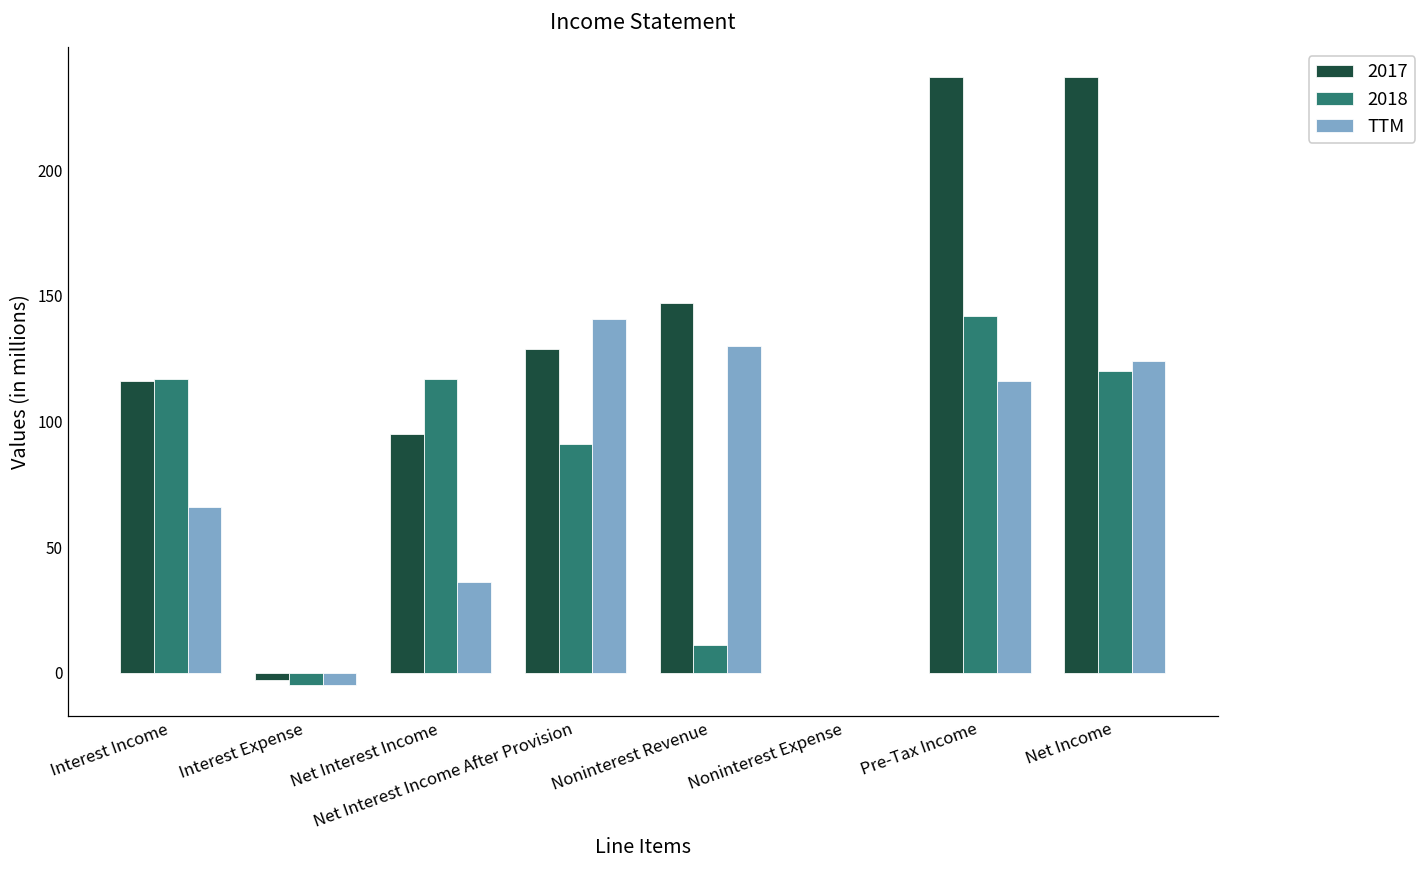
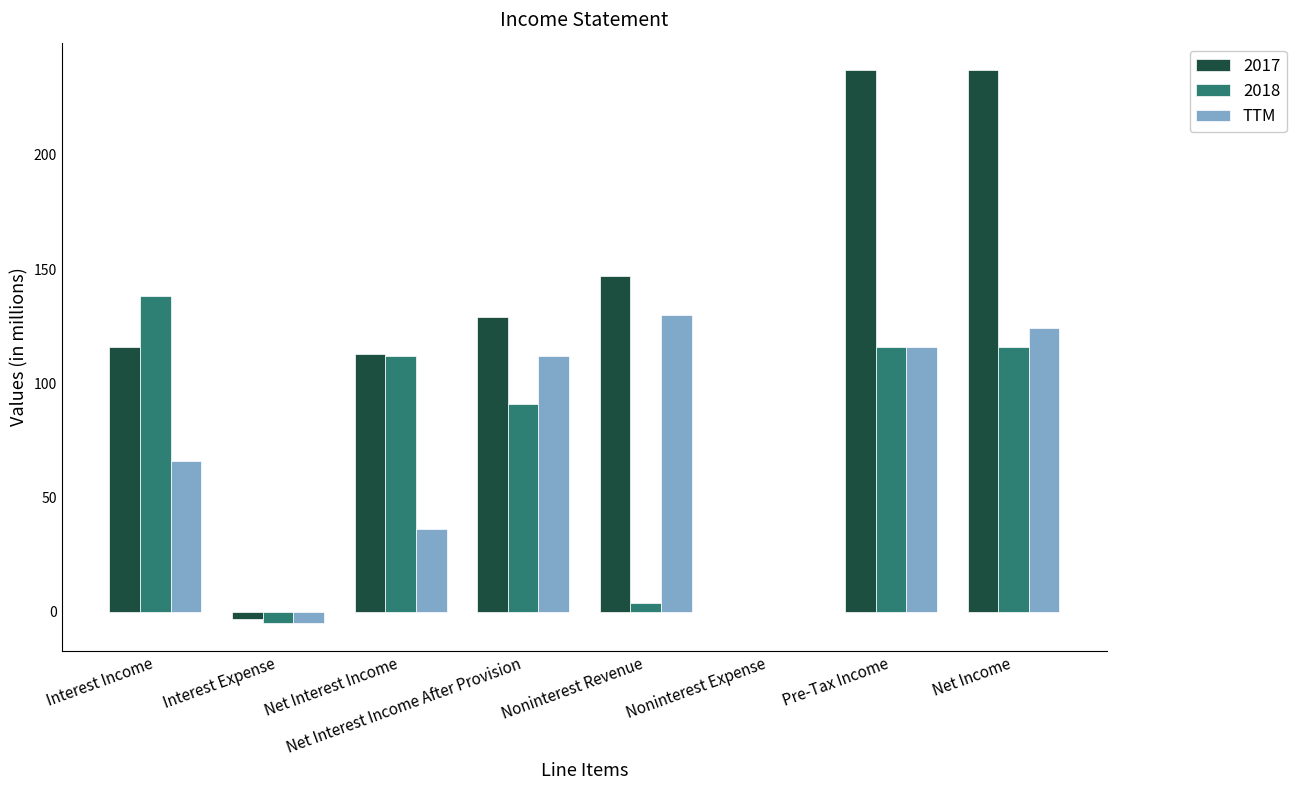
  {
    "2017": {
      "Interest Income": 116,
      "Interest Expense": -3,
-     "Net Interest Income": 95,
+     "Net Interest Income": 113,
      "Net Interest Income After Provision": 129,
      "Noninterest Revenue": 147,
      "Noninterest Expense": 0,
      "Pre-Tax Income": 237,
      "Net Income": 237
    },
    "2018": {
-     "Interest Income": 117,
+     "Interest Income": 138,
      "Interest Expense": -5,
-     "Net Interest Income": 117,
+     "Net Interest Income": 112,
      "Net Interest Income After Provision": 91,
-     "Noninterest Revenue": 11,
+     "Noninterest Revenue": 4,
      "Noninterest Expense": 0,
-     "Pre-Tax Income": 142,
-     "Net Income": 120
+     "Pre-Tax Income": 116,
+     "Net Income": 116
    },
    "TTM": {
      "Interest Income": 66,
      "Interest Expense": -5,
      "Net Interest Income": 36,
-     "Net Interest Income After Provision": 141,
+     "Net Interest Income After Provision": 112,
      "Noninterest Revenue": 130,
      "Noninterest Expense": 0,
      "Pre-Tax Income": 116,
      "Net Income": 124
    }
  }
